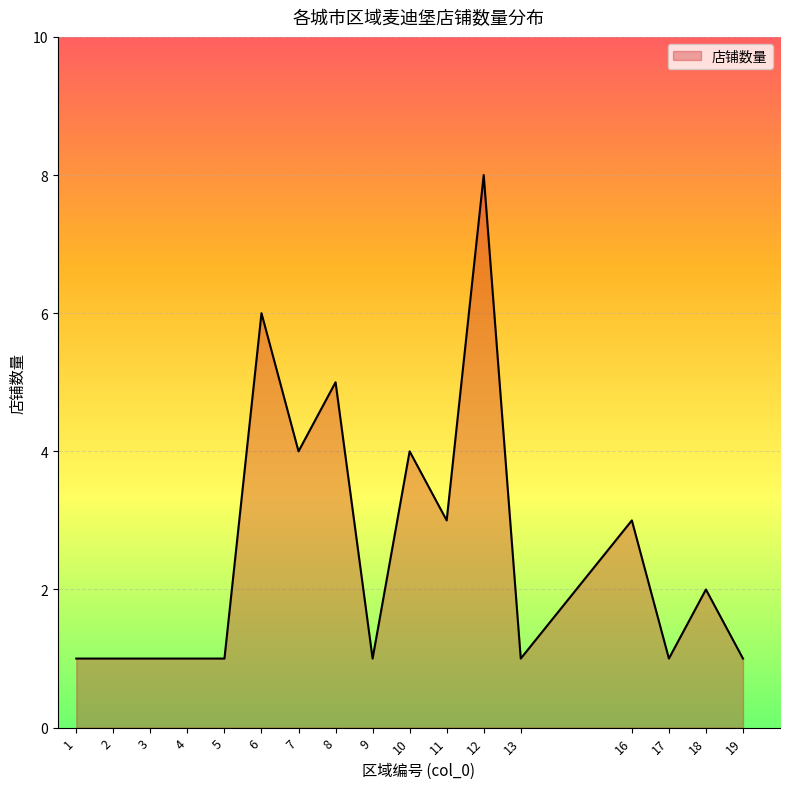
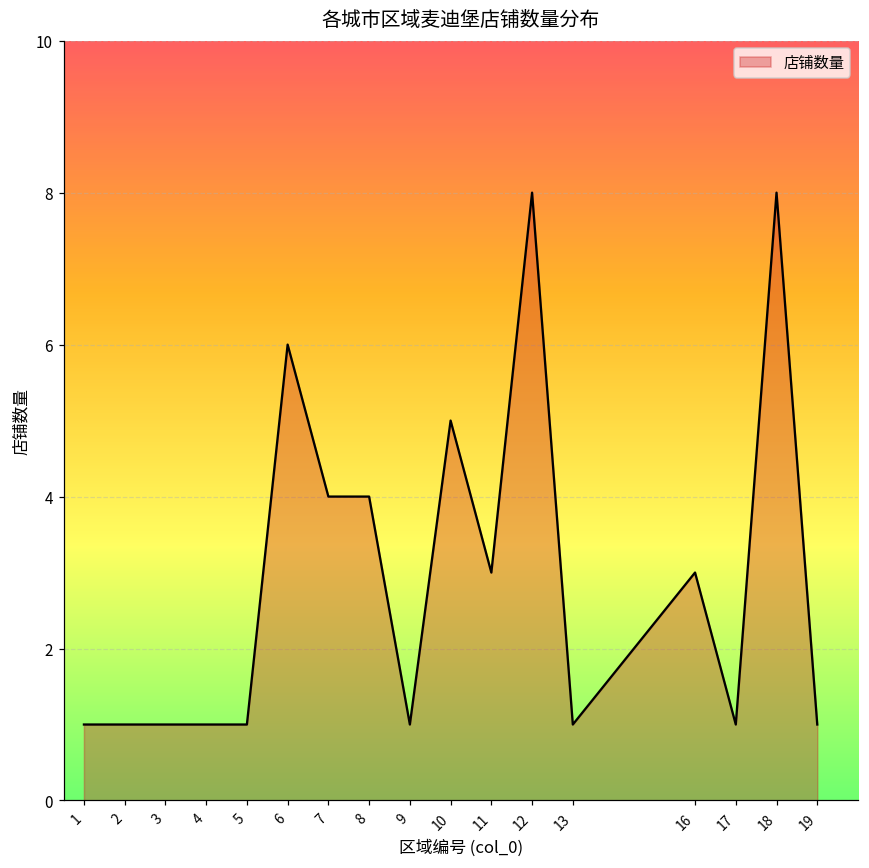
  {
    "1": 1,
    "2": 1,
    "3": 1,
    "4": 1,
    "5": 1,
    "6": 6,
    "7": 4,
-   "8": 5,
+   "8": 4,
    "9": 1,
-   "10": 4,
+   "10": 5,
    "11": 3,
    "12": 8,
    "13": 1,
    "16": 3,
    "17": 1,
-   "18": 2,
+   "18": 8,
    "19": 1
  }
